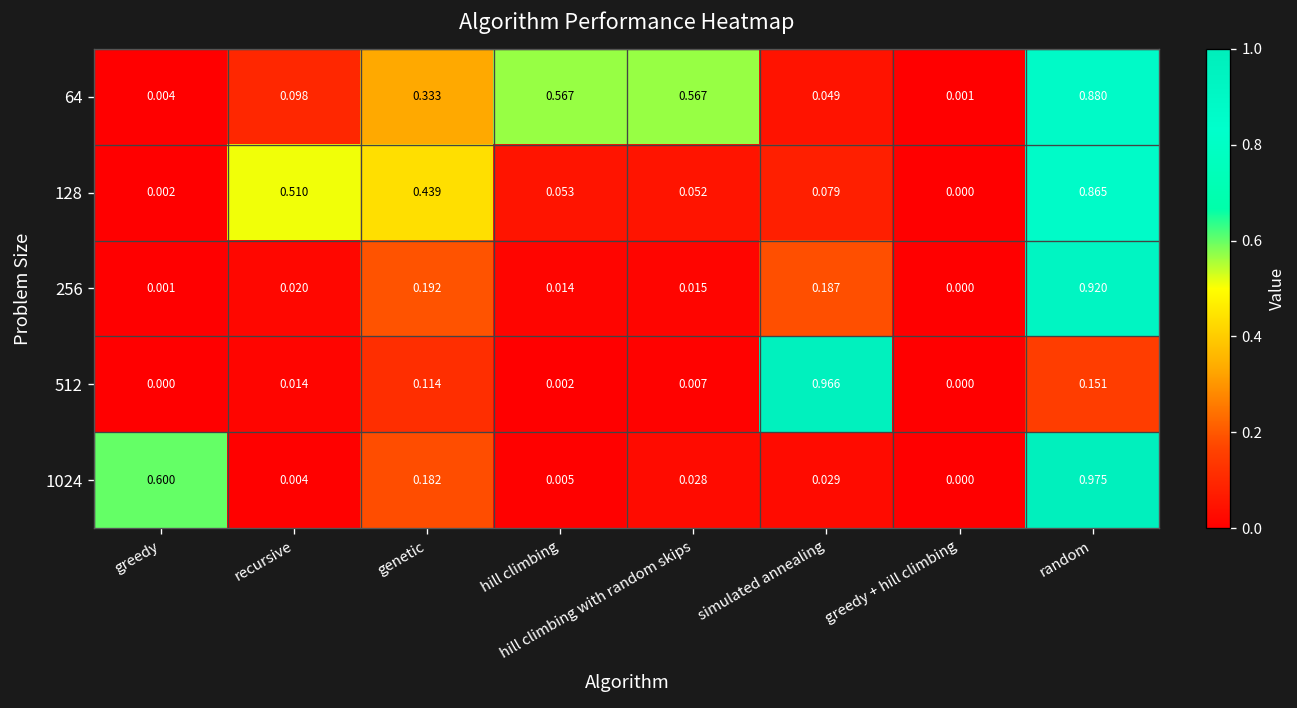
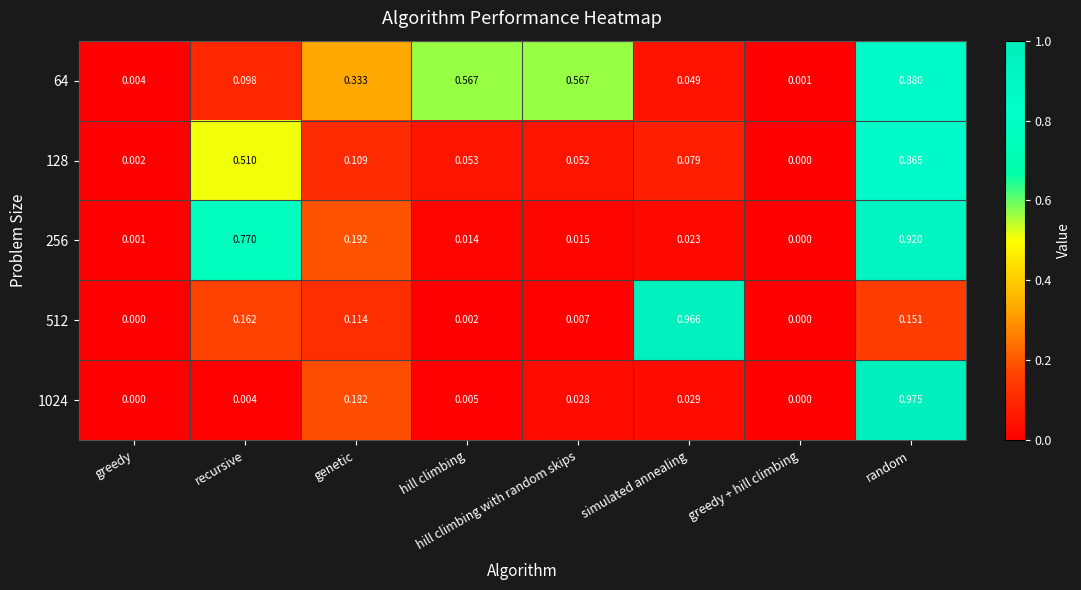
  {
    "64": {
      "greedy": 0.004,
      "recursive": 0.098,
      "genetic": 0.333,
      "hill climbing": 0.567,
      "hill climbing with random skips": 0.567,
      "simulated annealing": 0.049,
      "greedy + hill climbing": 0.001,
      "random": 0.880
    },
    "128": {
      "greedy": 0.002,
      "recursive": 0.510,
-     "genetic": 0.439,
+     "genetic": 0.109,
      "hill climbing": 0.053,
      "hill climbing with random skips": 0.052,
      "simulated annealing": 0.079,
      "greedy + hill climbing": 0.000,
      "random": 0.865
    },
    "256": {
      "greedy": 0.001,
-     "recursive": 0.020,
+     "recursive": 0.770,
      "genetic": 0.192,
      "hill climbing": 0.014,
      "hill climbing with random skips": 0.015,
-     "simulated annealing": 0.187,
+     "simulated annealing": 0.023,
      "greedy + hill climbing": 0.000,
      "random": 0.920
    },
    "512": {
      "greedy": 0.000,
-     "recursive": 0.014,
+     "recursive": 0.162,
      "genetic": 0.114,
      "hill climbing": 0.002,
      "hill climbing with random skips": 0.007,
      "simulated annealing": 0.966,
      "greedy + hill climbing": 0.000,
      "random": 0.151
    },
    "1024": {
-     "greedy": 0.600,
+     "greedy": 0.000,
      "recursive": 0.004,
      "genetic": 0.182,
      "hill climbing": 0.005,
      "hill climbing with random skips": 0.028,
      "simulated annealing": 0.029,
      "greedy + hill climbing": 0.000,
      "random": 0.975
    }
  }
